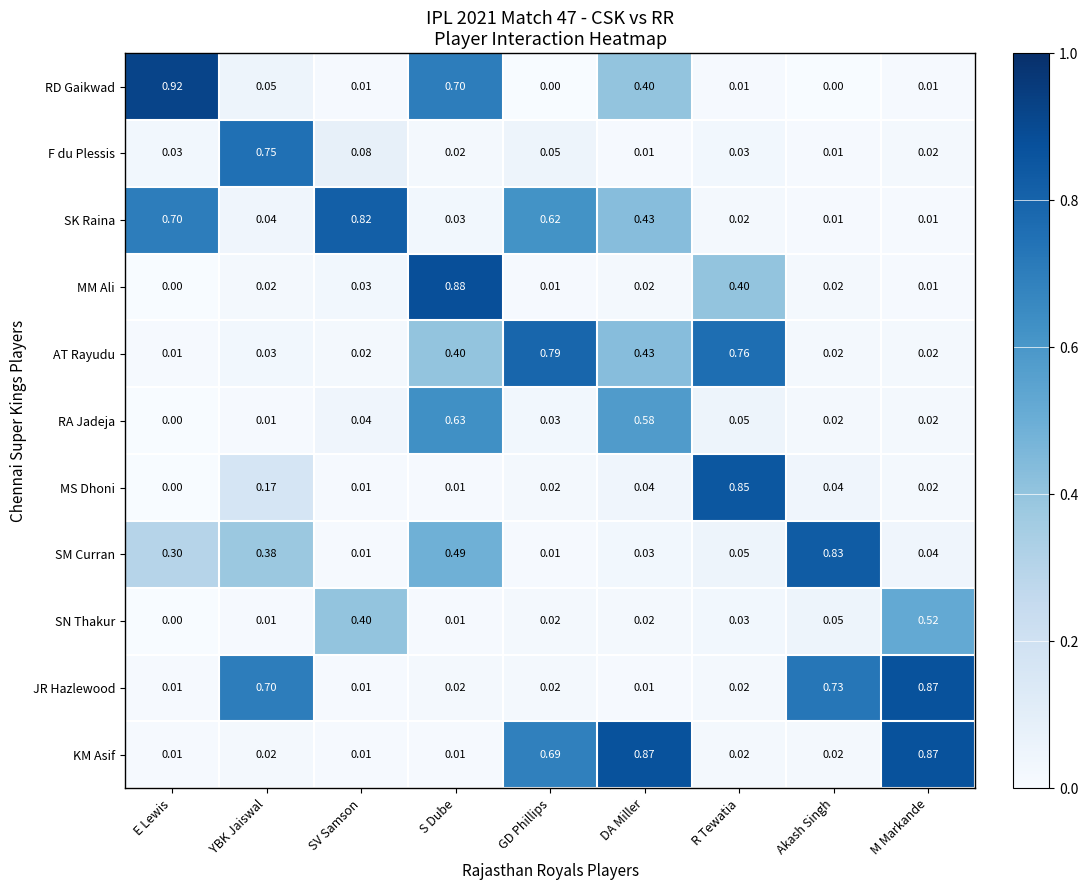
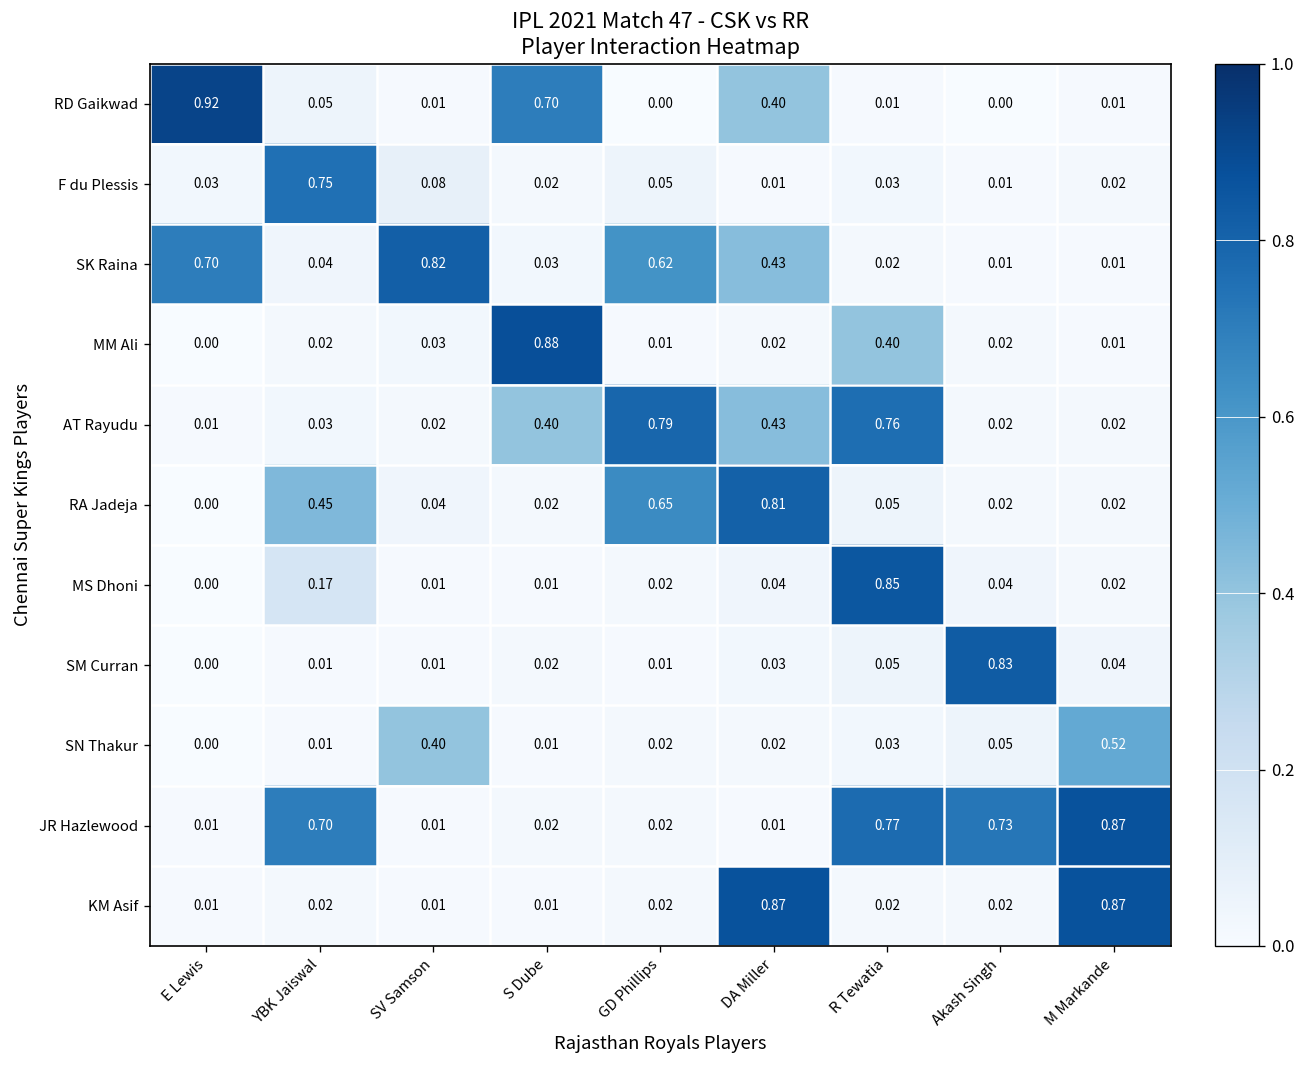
  {
    "RD Gaikwad": {
      "E Lewis": 0.92,
      "YBK Jaiswal": 0.05,
      "SV Samson": 0.01,
      "S Dube": 0.70,
      "GD Phillips": 0.00,
      "DA Miller": 0.40,
      "R Tewatia": 0.01,
      "Akash Singh": 0.00,
      "M Markande": 0.01
    },
    "F du Plessis": {
      "E Lewis": 0.03,
      "YBK Jaiswal": 0.75,
      "SV Samson": 0.08,
      "S Dube": 0.02,
      "GD Phillips": 0.05,
      "DA Miller": 0.01,
      "R Tewatia": 0.03,
      "Akash Singh": 0.01,
      "M Markande": 0.02
    },
    "SK Raina": {
      "E Lewis": 0.70,
      "YBK Jaiswal": 0.04,
      "SV Samson": 0.82,
      "S Dube": 0.03,
      "GD Phillips": 0.62,
      "DA Miller": 0.43,
      "R Tewatia": 0.02,
      "Akash Singh": 0.01,
      "M Markande": 0.01
    },
    "MM Ali": {
      "E Lewis": 0.00,
      "YBK Jaiswal": 0.02,
      "SV Samson": 0.03,
      "S Dube": 0.88,
      "GD Phillips": 0.01,
      "DA Miller": 0.02,
      "R Tewatia": 0.40,
      "Akash Singh": 0.02,
      "M Markande": 0.01
    },
    "AT Rayudu": {
      "E Lewis": 0.01,
      "YBK Jaiswal": 0.03,
      "SV Samson": 0.02,
      "S Dube": 0.40,
      "GD Phillips": 0.79,
      "DA Miller": 0.43,
      "R Tewatia": 0.76,
      "Akash Singh": 0.02,
      "M Markande": 0.02
    },
    "RA Jadeja": {
      "E Lewis": 0.00,
-     "YBK Jaiswal": 0.01,
+     "YBK Jaiswal": 0.45,
      "SV Samson": 0.04,
-     "S Dube": 0.63,
-     "GD Phillips": 0.03,
-     "DA Miller": 0.58,
+     "S Dube": 0.02,
+     "GD Phillips": 0.65,
+     "DA Miller": 0.81,
      "R Tewatia": 0.05,
      "Akash Singh": 0.02,
      "M Markande": 0.02
    },
    "MS Dhoni": {
      "E Lewis": 0.00,
      "YBK Jaiswal": 0.17,
      "SV Samson": 0.01,
      "S Dube": 0.01,
      "GD Phillips": 0.02,
      "DA Miller": 0.04,
      "R Tewatia": 0.85,
      "Akash Singh": 0.04,
      "M Markande": 0.02
    },
    "SM Curran": {
-     "E Lewis": 0.30,
-     "YBK Jaiswal": 0.38,
+     "E Lewis": 0.00,
+     "YBK Jaiswal": 0.01,
      "SV Samson": 0.01,
-     "S Dube": 0.49,
+     "S Dube": 0.02,
      "GD Phillips": 0.01,
      "DA Miller": 0.03,
      "R Tewatia": 0.05,
      "Akash Singh": 0.83,
      "M Markande": 0.04
    },
    "SN Thakur": {
      "E Lewis": 0.00,
      "YBK Jaiswal": 0.01,
      "SV Samson": 0.40,
      "S Dube": 0.01,
      "GD Phillips": 0.02,
      "DA Miller": 0.02,
      "R Tewatia": 0.03,
      "Akash Singh": 0.05,
      "M Markande": 0.52
    },
    "JR Hazlewood": {
      "E Lewis": 0.01,
      "YBK Jaiswal": 0.70,
      "SV Samson": 0.01,
      "S Dube": 0.02,
      "GD Phillips": 0.02,
      "DA Miller": 0.01,
-     "R Tewatia": 0.02,
+     "R Tewatia": 0.77,
      "Akash Singh": 0.73,
      "M Markande": 0.87
    },
    "KM Asif": {
      "E Lewis": 0.01,
      "YBK Jaiswal": 0.02,
      "SV Samson": 0.01,
      "S Dube": 0.01,
-     "GD Phillips": 0.69,
+     "GD Phillips": 0.02,
      "DA Miller": 0.87,
      "R Tewatia": 0.02,
      "Akash Singh": 0.02,
      "M Markande": 0.87
    }
  }
